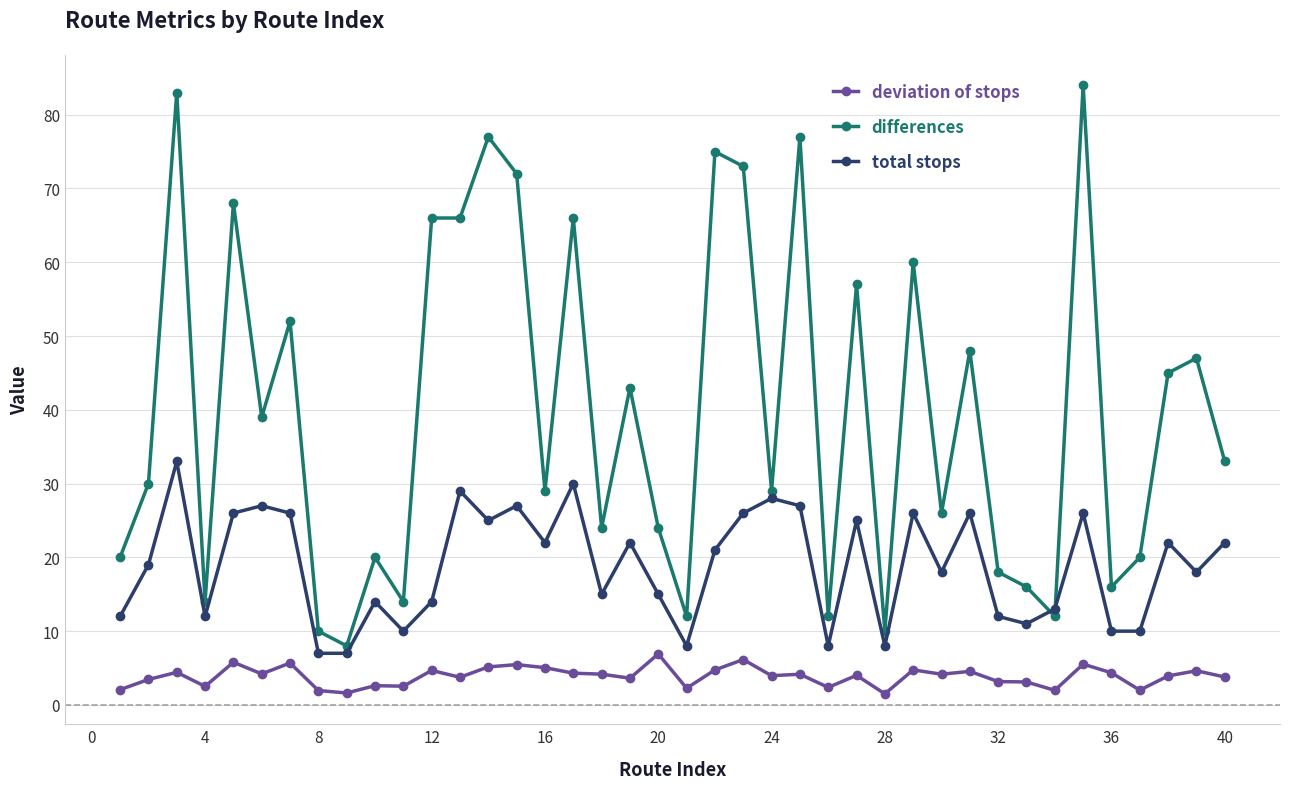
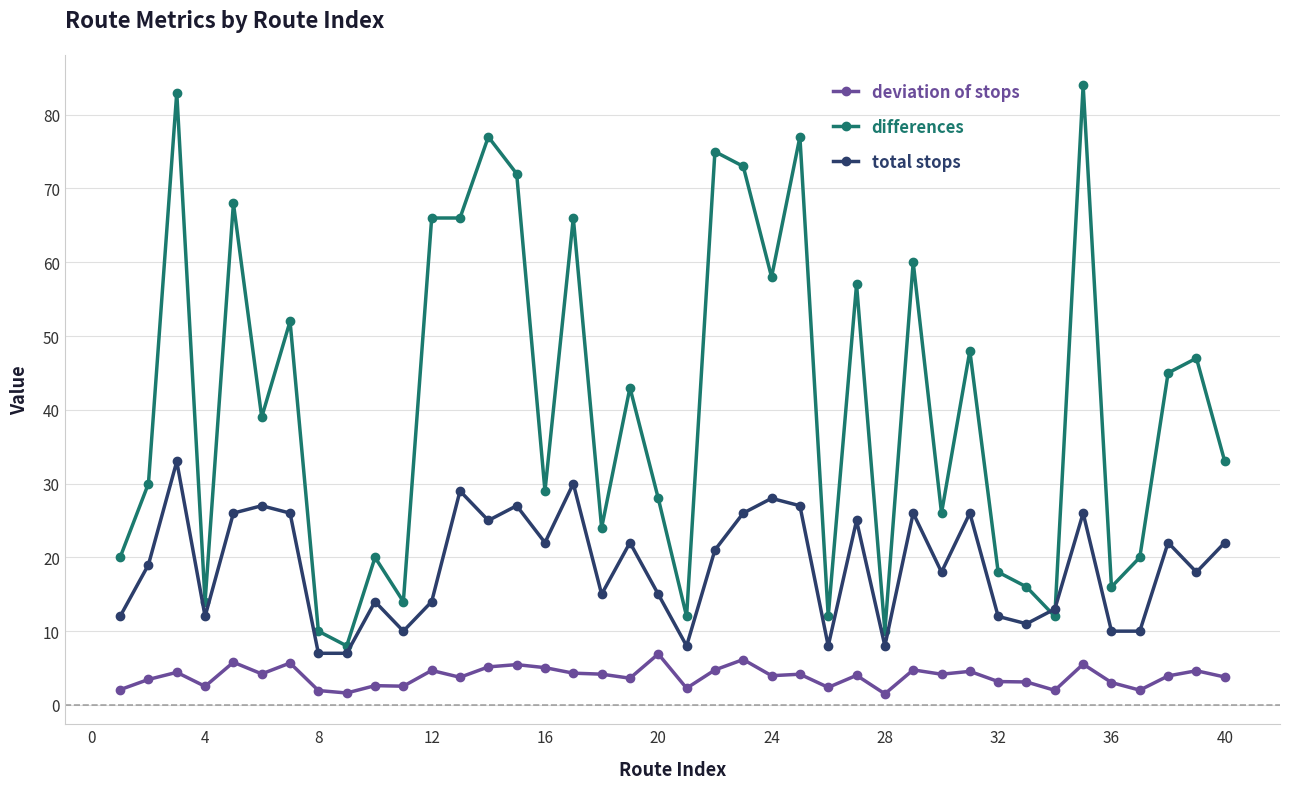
  {
    "deviation of stops": {
      "4": 3,
      "8": 2,
      "12": 5,
      "16": 5,
      "20": 7,
      "24": 4,
      "28": 2,
      "32": 3,
-     "36": 4,
+     "36": 3,
      "40": 4
    },
    "differences": {
      "4": 14,
      "8": 10,
      "12": 66,
      "16": 29,
-     "20": 24,
-     "24": 29,
+     "20": 28,
+     "24": 58,
      "28": 10,
      "32": 18,
      "36": 16,
      "40": 33
    },
    "total stops": {
      "4": 12,
      "8": 7,
      "12": 14,
      "16": 22,
      "20": 15,
      "24": 28,
      "28": 8,
      "32": 12,
      "36": 10,
      "40": 22
    }
  }
